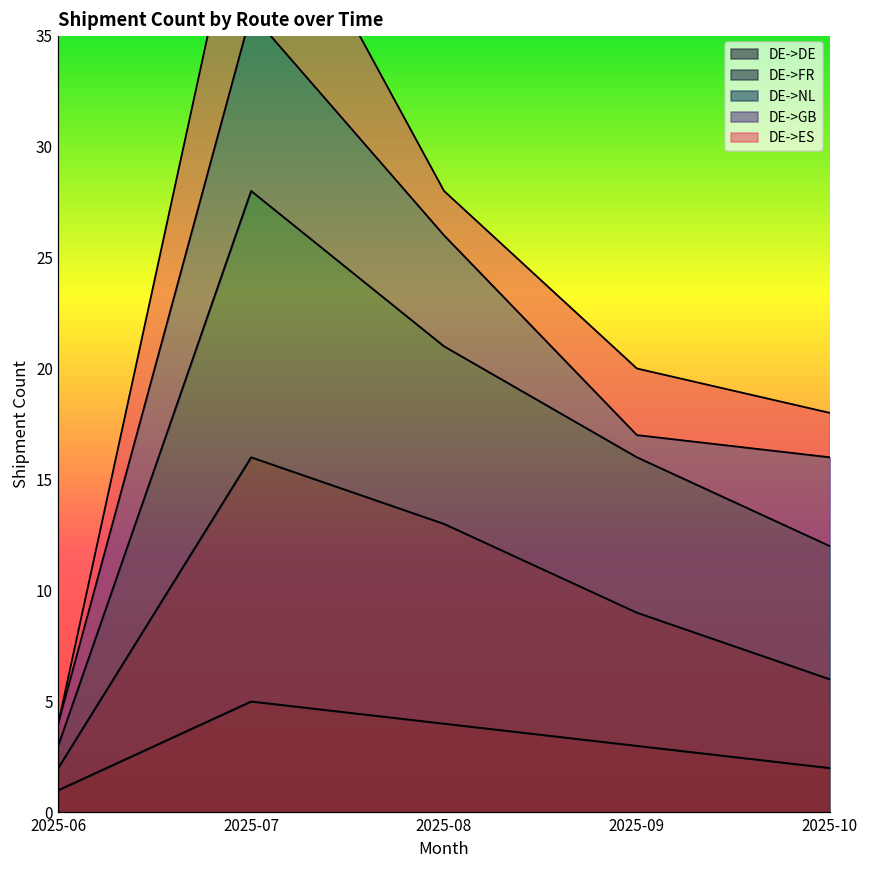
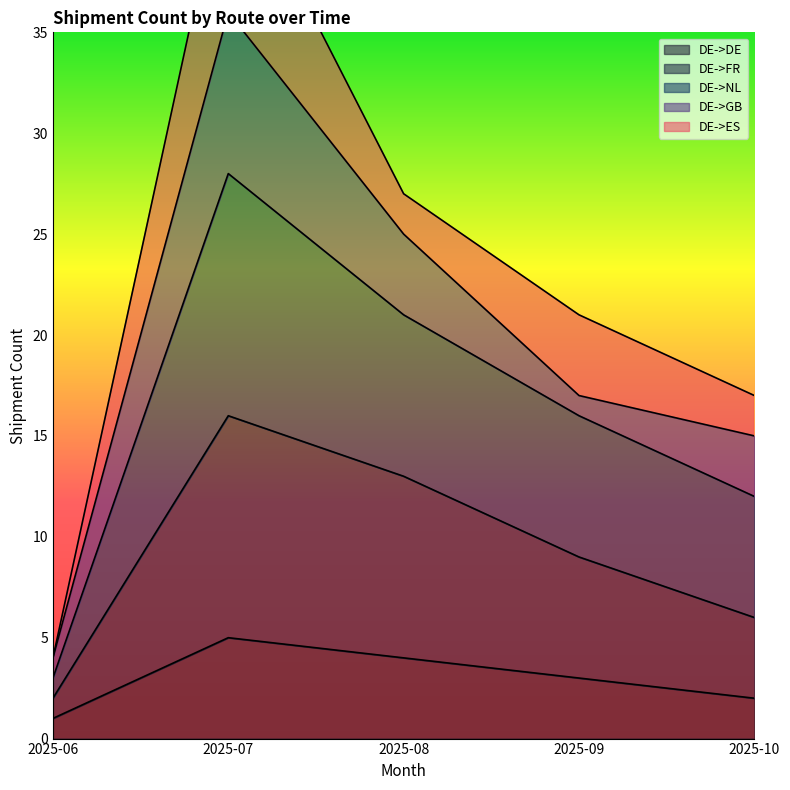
  {
    "DE->GB": {
-     "2025-08": 5,
+     "2025-08": 4,
      "2025-09": 1,
-     "2025-10": 4
+     "2025-10": 3
    },
    "DE->ES": {
      "2025-08": 2,
-     "2025-09": 3,
+     "2025-09": 4,
      "2025-10": 2
    }
  }
